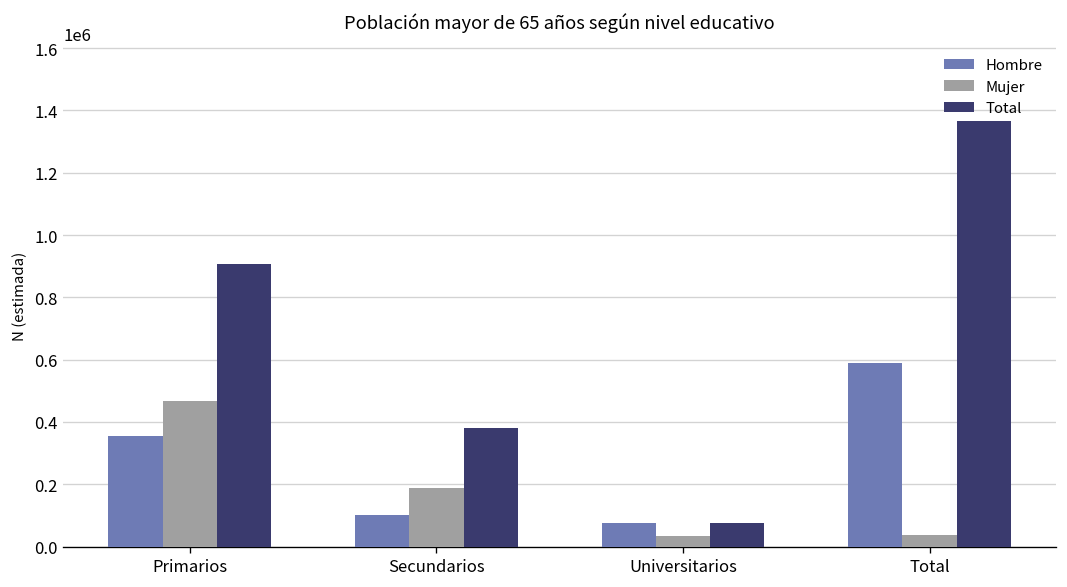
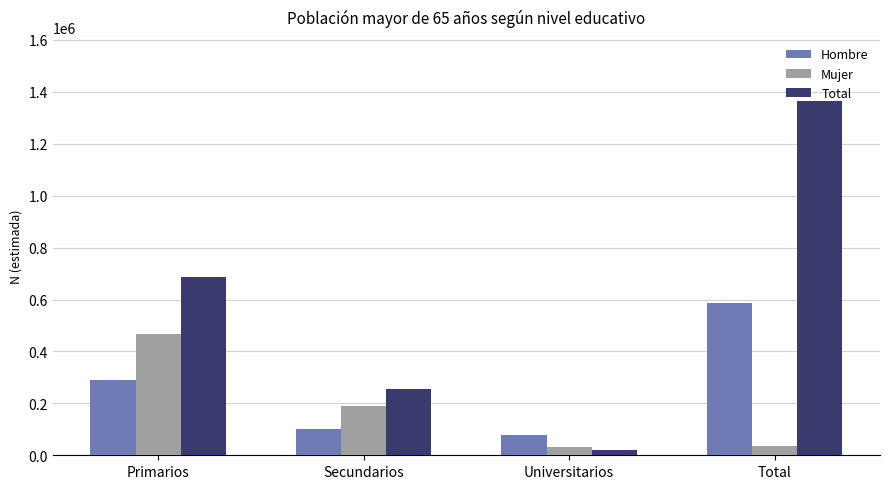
  {
    "Hombre": {
-     "Primarios": 350000,
+     "Primarios": 290000,
      "Secundarios": 100000,
      "Universitarios": 80000,
      "Total": 590000
    },
    "Mujer": {
      "Primarios": 470000,
      "Secundarios": 190000,
      "Universitarios": 30000,
      "Total": 40000
    },
    "Total": {
-     "Primarios": 910000,
-     "Secundarios": 380000,
-     "Universitarios": 80000,
+     "Primarios": 690000,
+     "Secundarios": 250000,
+     "Universitarios": 20000,
      "Total": 1360000
    }
  }
